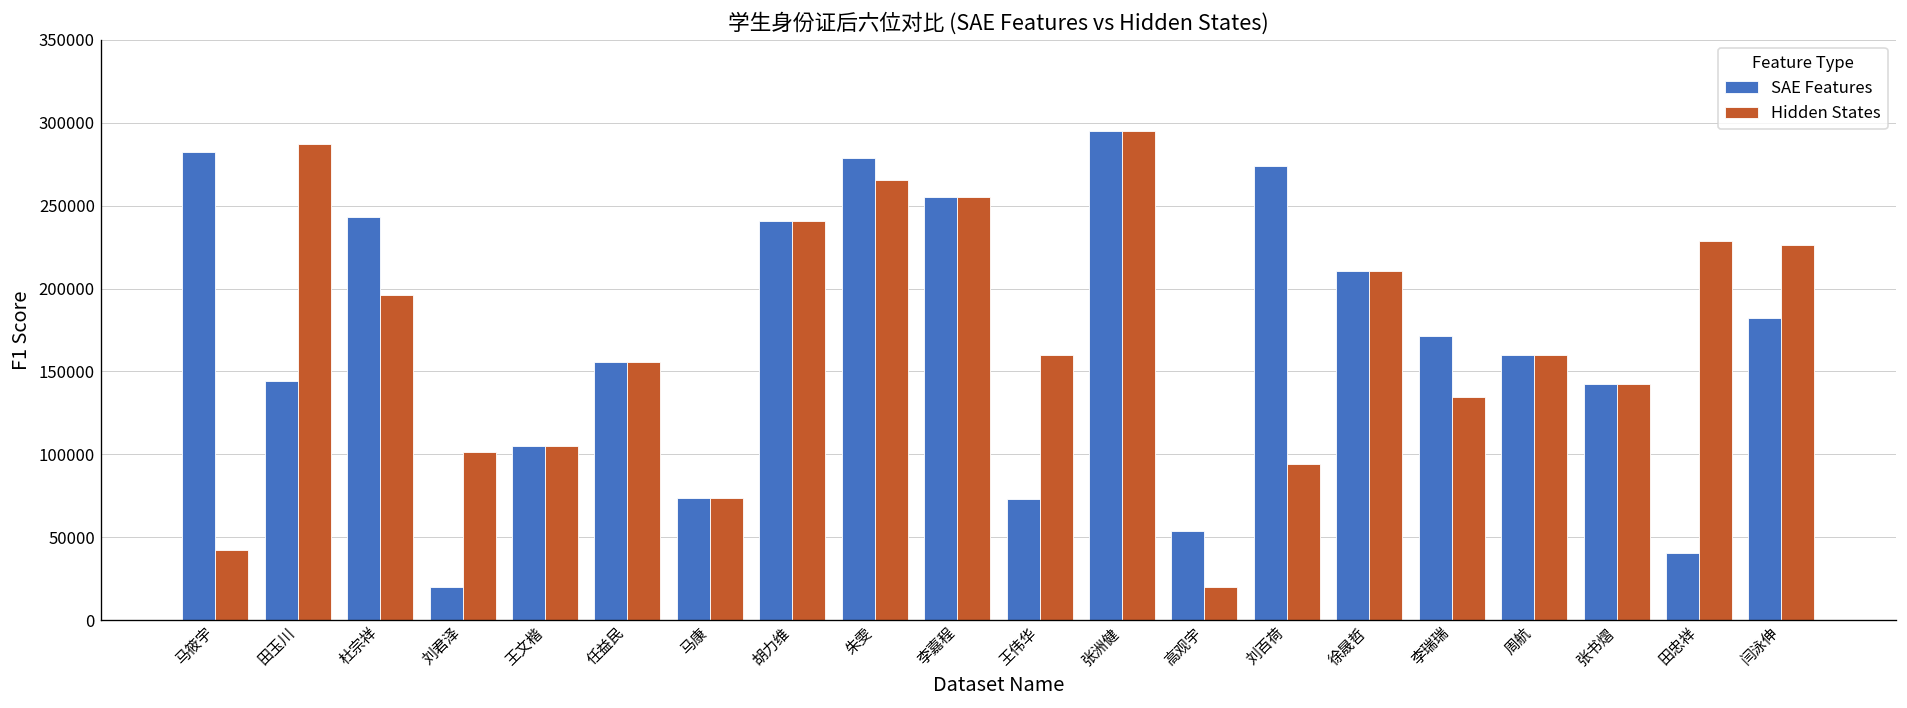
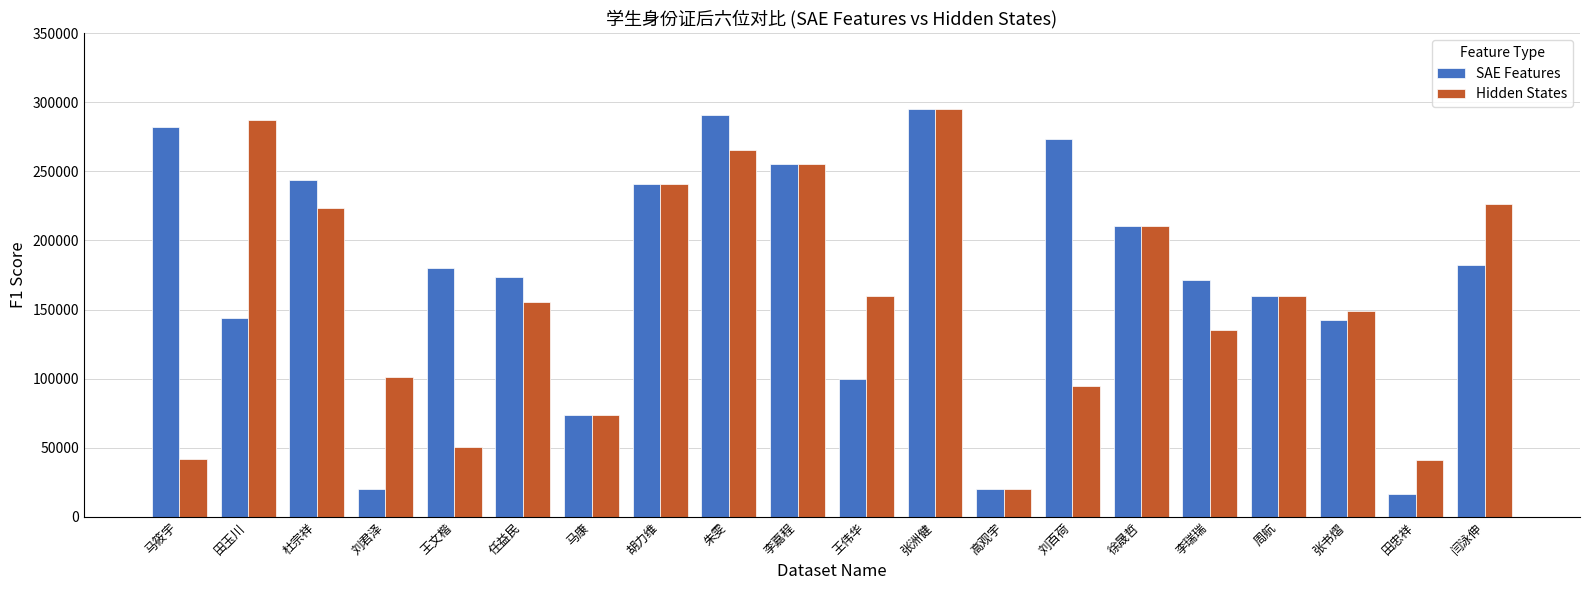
  {
    "SAE Features": {
      "马筱宇": 282000,
      "田玉川": 144000,
      "杜宗祥": 243000,
      "刘君泽": 20000,
-     "王文楷": 105000,
-     "任益民": 156000,
+     "王文楷": 180000,
+     "任益民": 173000,
      "马康": 74000,
      "胡力维": 241000,
-     "朱雯": 279000,
+     "朱雯": 291000,
      "李嘉程": 255000,
-     "王伟华": 73000,
+     "王伟华": 100000,
      "张洲健": 295000,
-     "高观宇": 54000,
+     "高观宇": 20000,
      "刘百荷": 274000,
      "徐晟哲": 211000,
      "李瑞瑞": 172000,
      "周航": 160000,
      "张书熠": 142000,
-     "田忠祥": 41000,
+     "田忠祥": 17000,
      "闫泳伸": 182000
    },
    "Hidden States": {
      "马筱宇": 42000,
      "田玉川": 287000,
-     "杜宗祥": 196000,
+     "杜宗祥": 224000,
      "刘君泽": 101000,
-     "王文楷": 105000,
+     "王文楷": 51000,
      "任益民": 156000,
      "马康": 74000,
      "胡力维": 241000,
      "朱雯": 266000,
      "李嘉程": 255000,
      "王伟华": 160000,
      "张洲健": 295000,
      "高观宇": 20000,
      "刘百荷": 94000,
      "徐晟哲": 211000,
      "李瑞瑞": 135000,
      "周航": 160000,
-     "张书熠": 142000,
-     "田忠祥": 229000,
+     "张书熠": 149000,
+     "田忠祥": 41000,
      "闫泳伸": 226000
    }
  }
